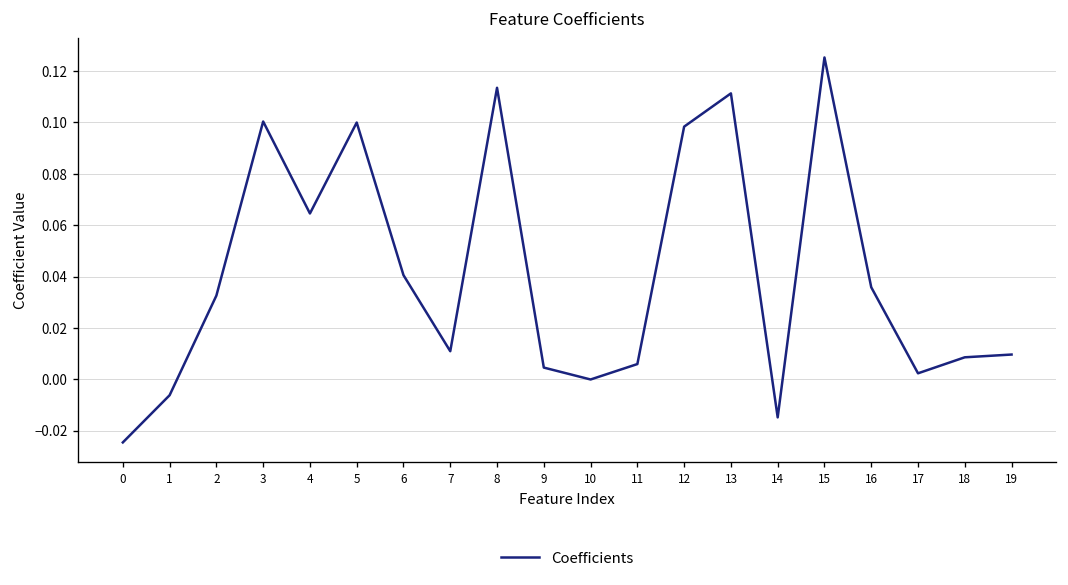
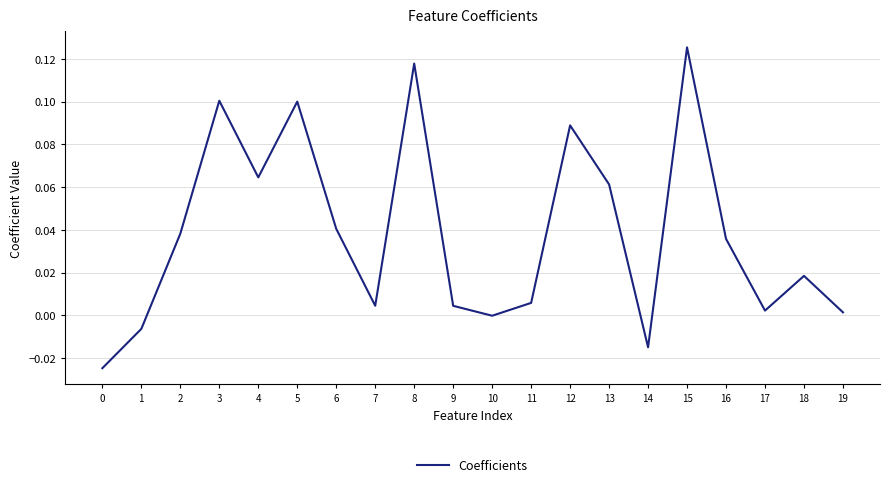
  {
    "0": -0.025,
    "1": -0.006,
-   "2": 0.033,
+   "2": 0.038,
    "3": 0.100,
    "4": 0.065,
    "5": 0.100,
    "6": 0.041,
-   "7": 0.011,
-   "8": 0.114,
+   "7": 0.005,
+   "8": 0.118,
    "9": 0.005,
    "10": 0.000,
    "11": 0.006,
-   "12": 0.098,
-   "13": 0.111,
+   "12": 0.089,
+   "13": 0.061,
    "14": -0.015,
    "15": 0.125,
    "16": 0.036,
    "17": 0.002,
-   "18": 0.009,
-   "19": 0.010
+   "18": 0.019,
+   "19": 0.001
  }
